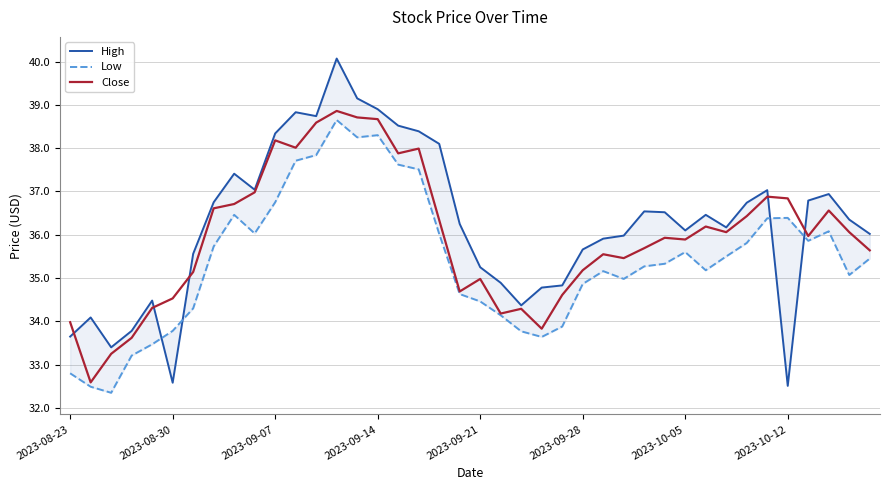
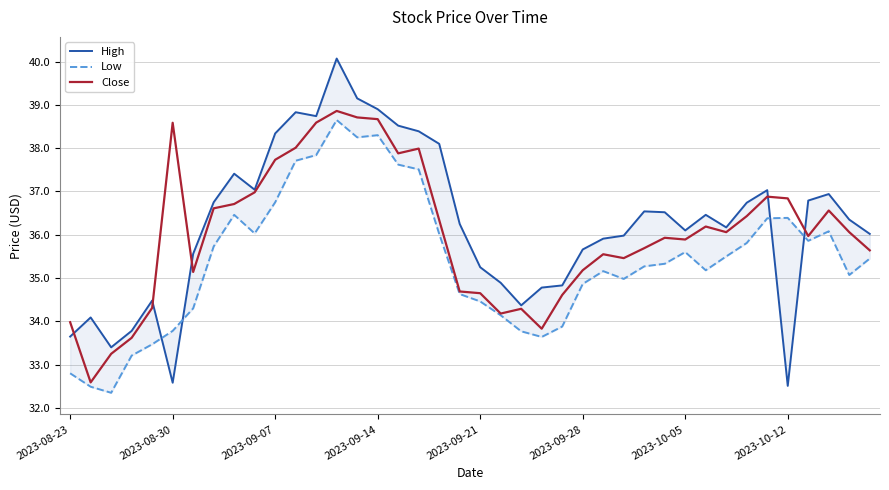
  {
    "Low": {
      "2023-08-23": 32.8,
      "2023-09-07": 36.8,
      "2023-09-14": 38.3,
      "2023-09-21": 34.5,
      "2023-09-28": 34.9,
      "2023-10-05": 35.6
    },
    "Close": {
      "2023-08-23": 34.0,
-     "2023-08-30": 34.5,
-     "2023-09-07": 38.2,
+     "2023-08-30": 38.6,
+     "2023-09-07": 37.7,
      "2023-09-14": 38.7,
-     "2023-09-21": 35.0,
+     "2023-09-21": 34.7,
      "2023-09-28": 35.2,
      "2023-10-05": 35.9,
      "2023-10-12": 36.8
    }
  }
